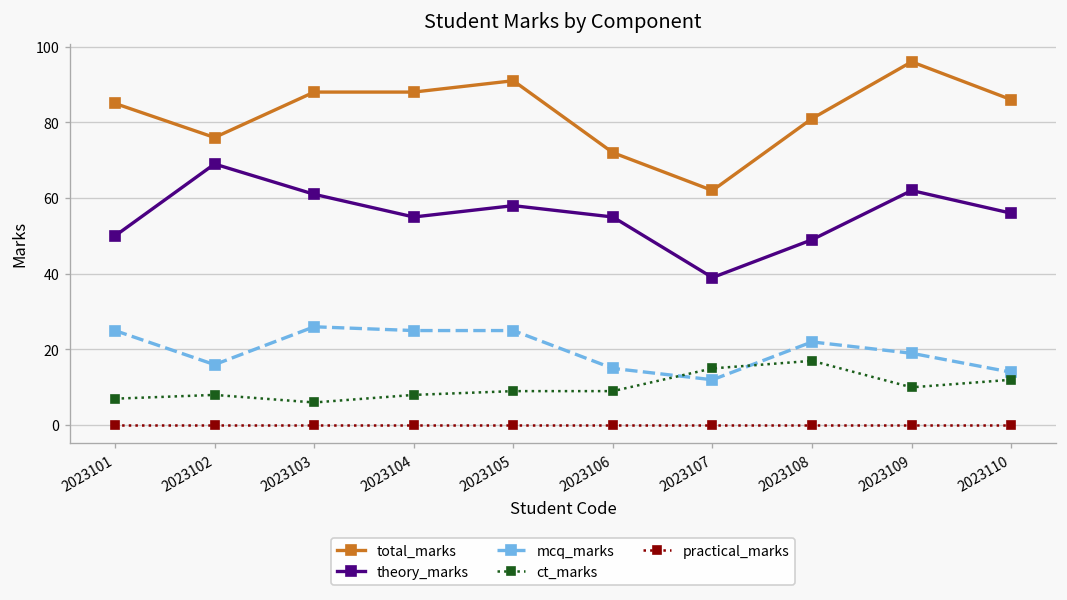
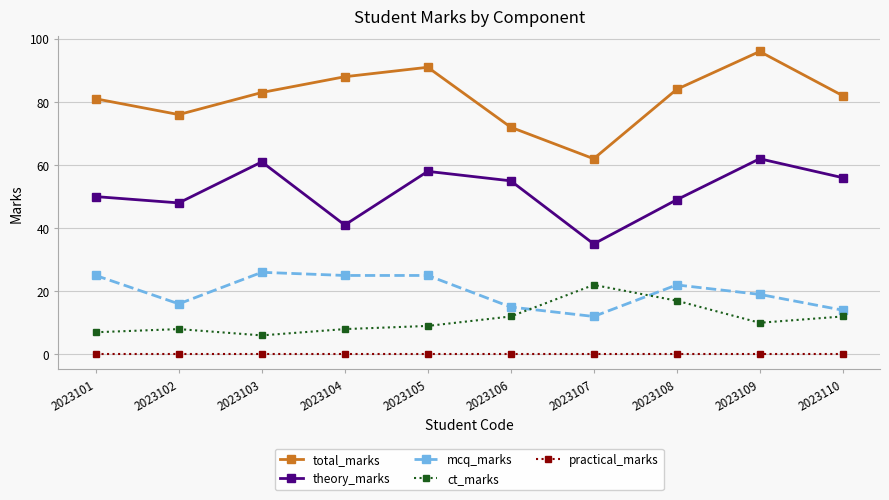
  {
    "total_marks": {
-     "2023101": 85,
+     "2023101": 81,
      "2023102": 76,
-     "2023103": 88,
+     "2023103": 83,
      "2023104": 88,
      "2023105": 91,
      "2023106": 72,
      "2023107": 62,
-     "2023108": 81,
+     "2023108": 84,
      "2023109": 96,
-     "2023110": 86
+     "2023110": 82
    },
    "theory_marks": {
      "2023101": 50,
-     "2023102": 69,
+     "2023102": 48,
      "2023103": 61,
-     "2023104": 55,
+     "2023104": 41,
      "2023105": 58,
      "2023106": 55,
-     "2023107": 39,
+     "2023107": 35,
      "2023108": 49,
      "2023109": 62,
      "2023110": 56
    },
    "mcq_marks": {
      "2023101": 25,
      "2023102": 16,
      "2023103": 26,
      "2023104": 25,
      "2023105": 25,
      "2023106": 15,
      "2023107": 12,
      "2023108": 22,
      "2023109": 19,
      "2023110": 14
    },
    "ct_marks": {
      "2023101": 7,
      "2023102": 8,
      "2023103": 6,
      "2023104": 8,
      "2023105": 9,
-     "2023106": 9,
-     "2023107": 15,
+     "2023106": 12,
+     "2023107": 22,
      "2023108": 17,
      "2023109": 10,
      "2023110": 12
    },
    "practical_marks": {
      "2023101": 0,
      "2023102": 0,
      "2023103": 0,
      "2023104": 0,
      "2023105": 0,
      "2023106": 0,
      "2023107": 0,
      "2023108": 0,
      "2023109": 0,
      "2023110": 0
    }
  }
